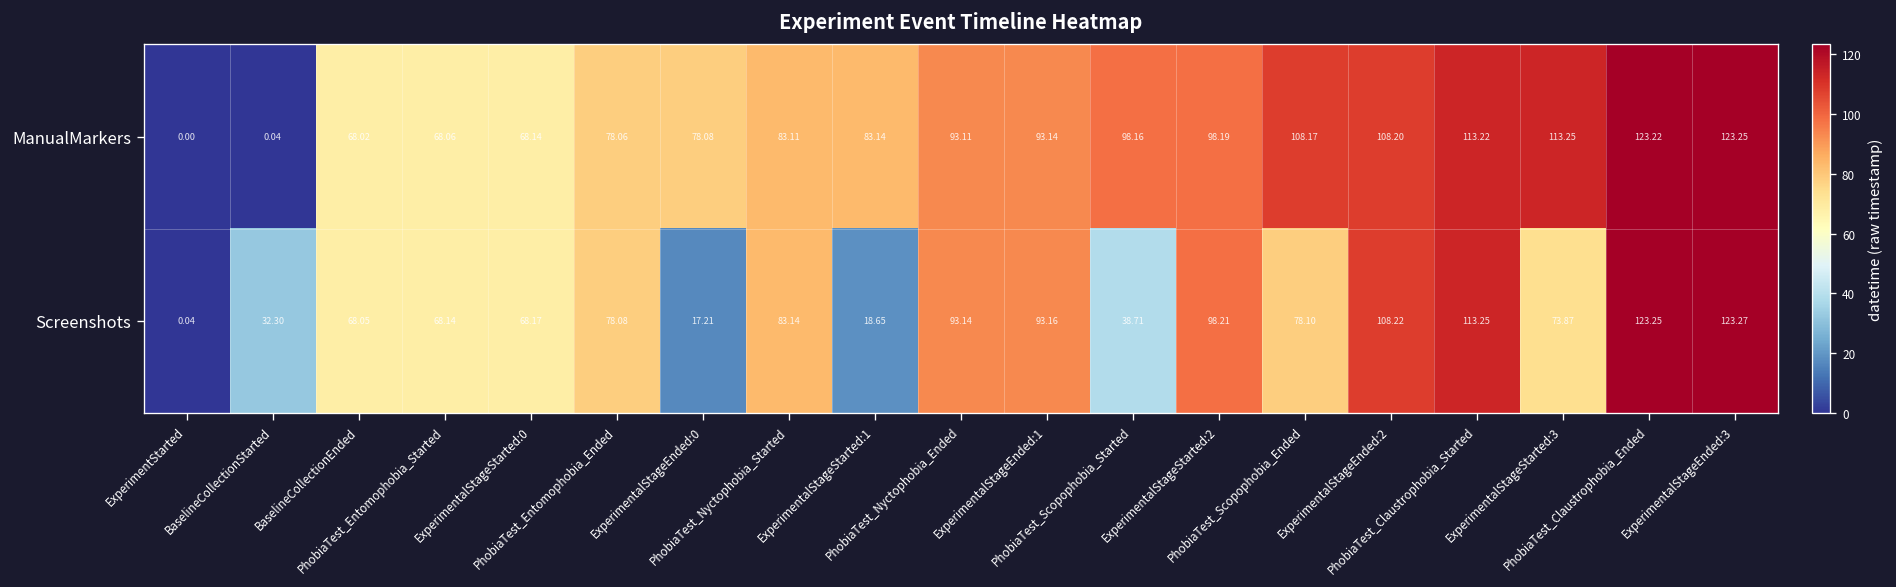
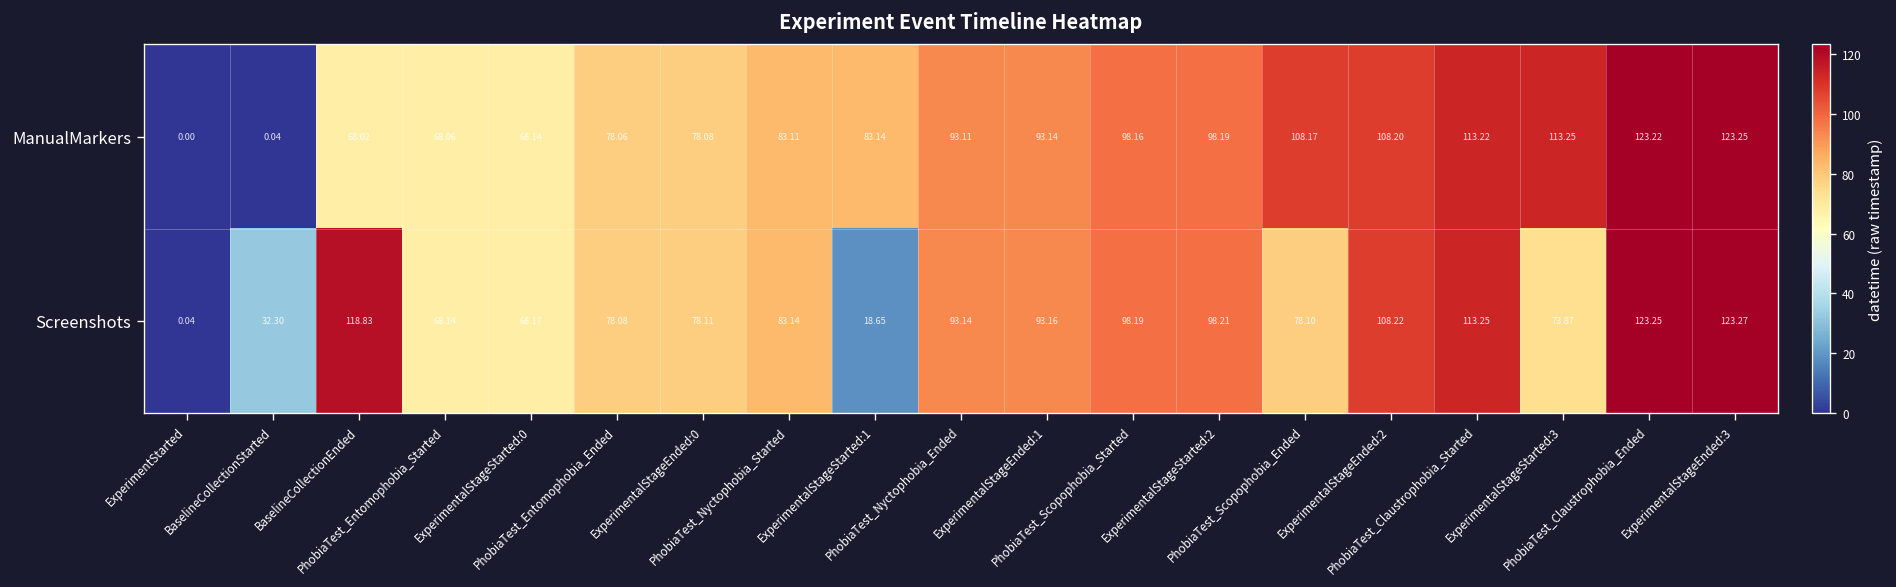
  {
    "ManualMarkers": {
      "ExperimentStarted": 0.00,
      "BaselineCollectionStarted": 0.04,
      "BaselineCollectionEnded": 68.02,
      "PhobiaTest_Entomophobia_Started": 68.06,
      "ExperimentalStageStarted:0": 68.14,
      "PhobiaTest_Entomophobia_Ended": 78.06,
      "ExperimentalStageEnded:0": 78.08,
      "PhobiaTest_Nyctophobia_Started": 83.11,
      "ExperimentalStageStarted:1": 83.14,
      "PhobiaTest_Nyctophobia_Ended": 93.11,
      "ExperimentalStageEnded:1": 93.14,
      "PhobiaTest_Scopophobia_Started": 98.16,
      "ExperimentalStageStarted:2": 98.19,
      "PhobiaTest_Scopophobia_Ended": 108.17,
      "ExperimentalStageEnded:2": 108.20,
      "PhobiaTest_Claustrophobia_Started": 113.22,
      "ExperimentalStageStarted:3": 113.25,
      "PhobiaTest_Claustrophobia_Ended": 123.22,
      "ExperimentalStageEnded:3": 123.25
    },
    "Screenshots": {
      "ExperimentStarted": 0.04,
      "BaselineCollectionStarted": 32.30,
-     "BaselineCollectionEnded": 68.05,
+     "BaselineCollectionEnded": 118.83,
      "PhobiaTest_Entomophobia_Started": 68.14,
      "ExperimentalStageStarted:0": 68.17,
      "PhobiaTest_Entomophobia_Ended": 78.08,
-     "ExperimentalStageEnded:0": 17.21,
+     "ExperimentalStageEnded:0": 78.11,
      "PhobiaTest_Nyctophobia_Started": 83.14,
      "ExperimentalStageStarted:1": 18.65,
      "PhobiaTest_Nyctophobia_Ended": 93.14,
      "ExperimentalStageEnded:1": 93.16,
-     "PhobiaTest_Scopophobia_Started": 38.71,
+     "PhobiaTest_Scopophobia_Started": 98.19,
      "ExperimentalStageStarted:2": 98.21,
      "PhobiaTest_Scopophobia_Ended": 78.10,
      "ExperimentalStageEnded:2": 108.22,
      "PhobiaTest_Claustrophobia_Started": 113.25,
      "ExperimentalStageStarted:3": 73.87,
      "PhobiaTest_Claustrophobia_Ended": 123.25,
      "ExperimentalStageEnded:3": 123.27
    }
  }
